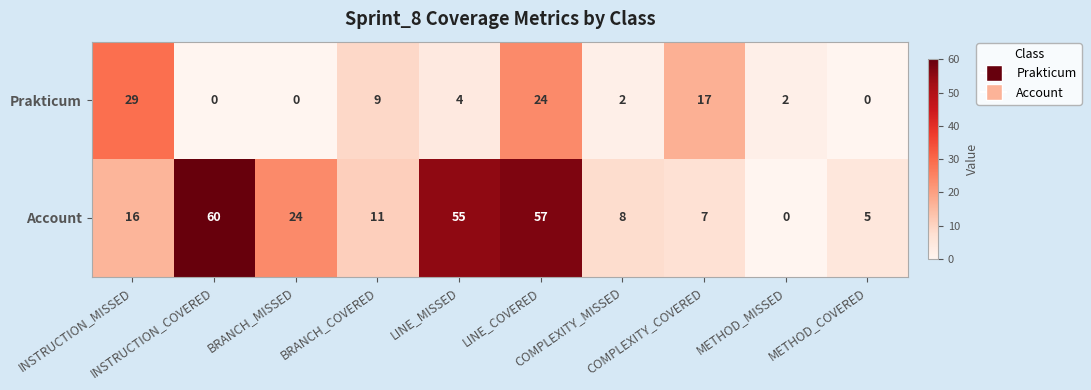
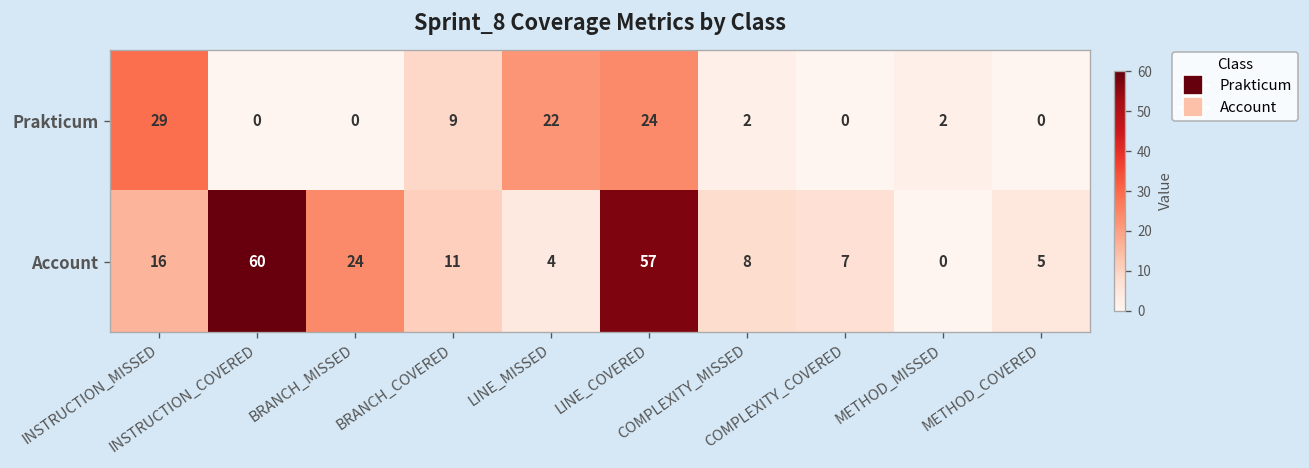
  {
    "Prakticum": {
      "INSTRUCTION_MISSED": 29,
      "INSTRUCTION_COVERED": 0,
      "BRANCH_MISSED": 0,
      "BRANCH_COVERED": 9,
-     "LINE_MISSED": 4,
+     "LINE_MISSED": 22,
      "LINE_COVERED": 24,
      "COMPLEXITY_MISSED": 2,
-     "COMPLEXITY_COVERED": 17,
+     "COMPLEXITY_COVERED": 0,
      "METHOD_MISSED": 2,
      "METHOD_COVERED": 0
    },
    "Account": {
      "INSTRUCTION_MISSED": 16,
      "INSTRUCTION_COVERED": 60,
      "BRANCH_MISSED": 24,
      "BRANCH_COVERED": 11,
-     "LINE_MISSED": 55,
+     "LINE_MISSED": 4,
      "LINE_COVERED": 57,
      "COMPLEXITY_MISSED": 8,
      "COMPLEXITY_COVERED": 7,
      "METHOD_MISSED": 0,
      "METHOD_COVERED": 5
    }
  }
